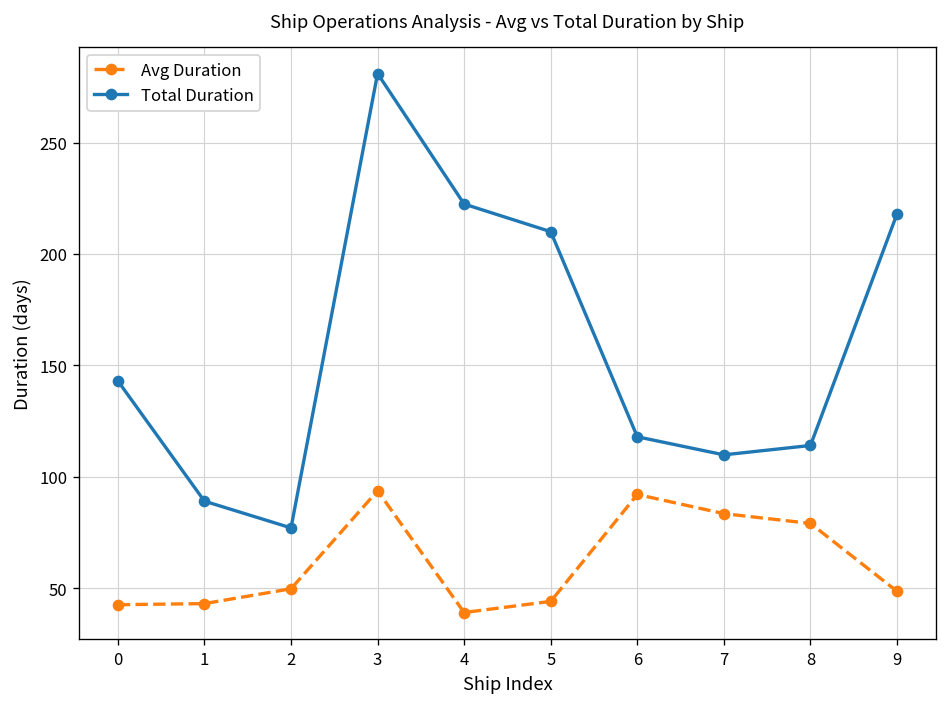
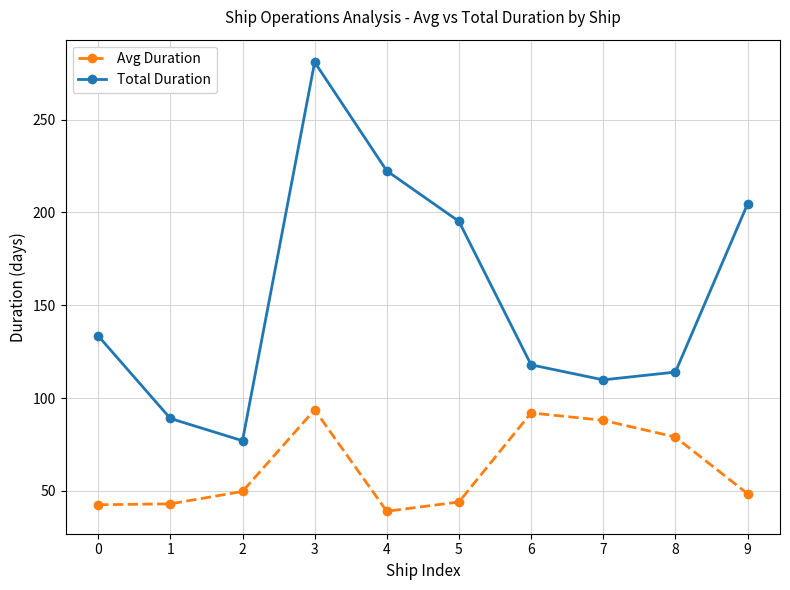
  {
    "Avg Duration": {
      "0": 43,
      "1": 43,
      "2": 50,
      "3": 94,
      "4": 39,
      "5": 44,
      "6": 92,
-     "7": 83,
+     "7": 88,
      "8": 79,
      "9": 49
    },
    "Total Duration": {
-     "0": 143,
+     "0": 134,
      "1": 89,
      "2": 77,
      "3": 281,
      "4": 222,
-     "5": 210,
+     "5": 195,
      "6": 118,
      "7": 110,
      "8": 114,
-     "9": 218
+     "9": 205
    }
  }
